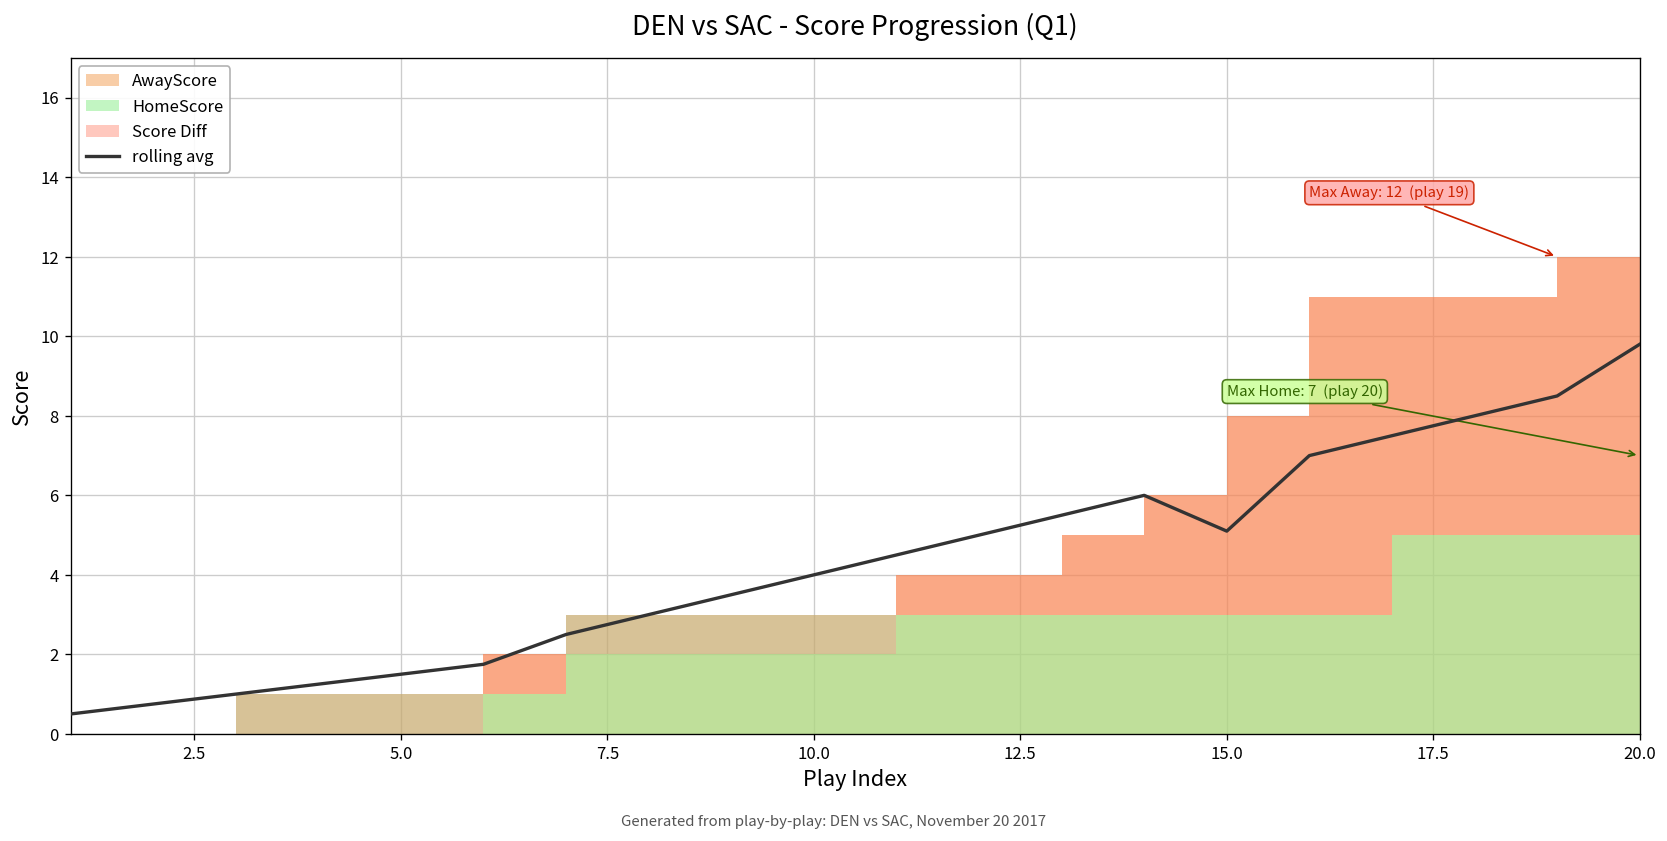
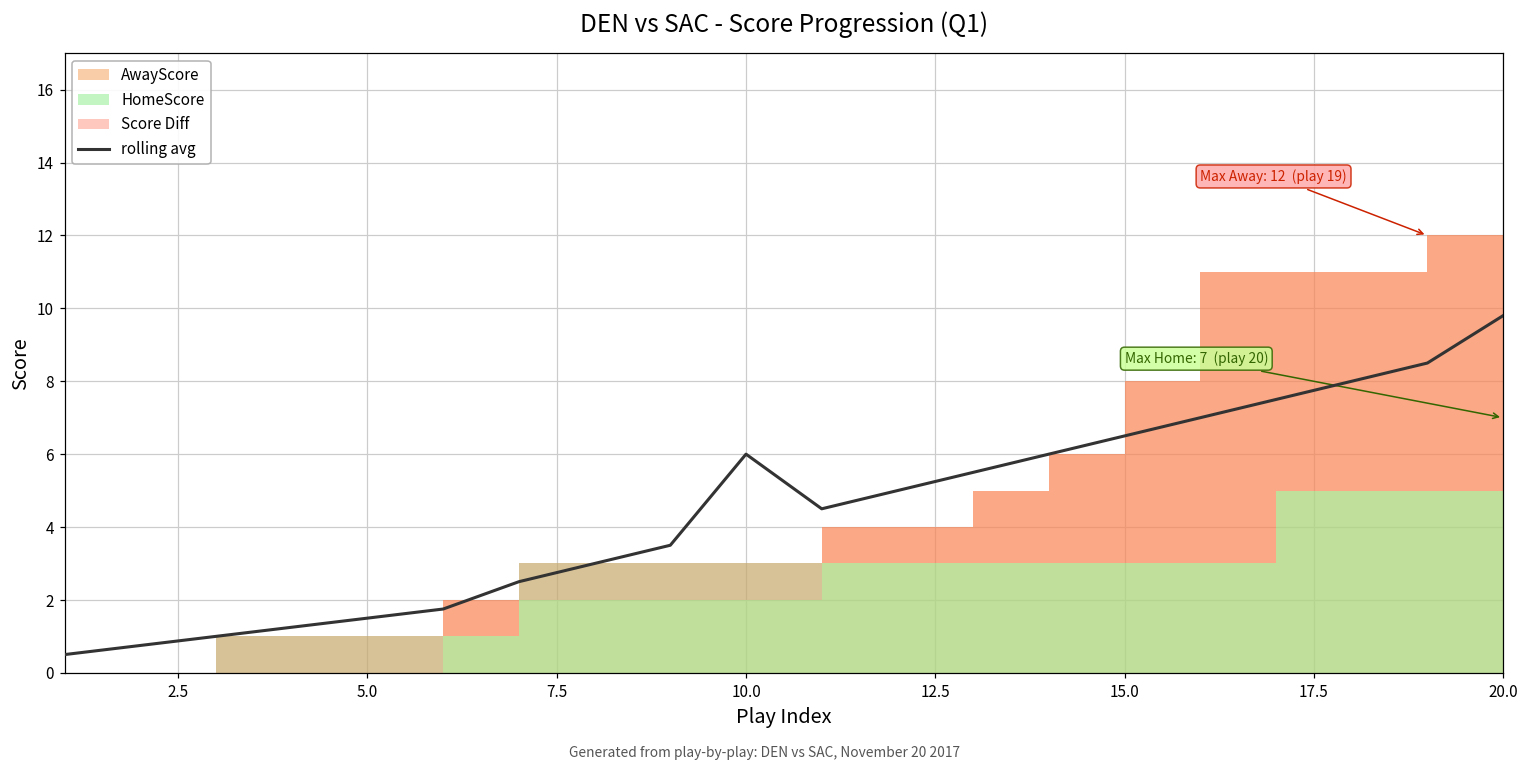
  {
    "rolling avg": {
      "5.0": 1.5,
-     "10.0": 4,
-     "15.0": 5.1,
+     "10.0": 6,
+     "15.0": 6.5,
      "20.0": 9.8
    }
  }
